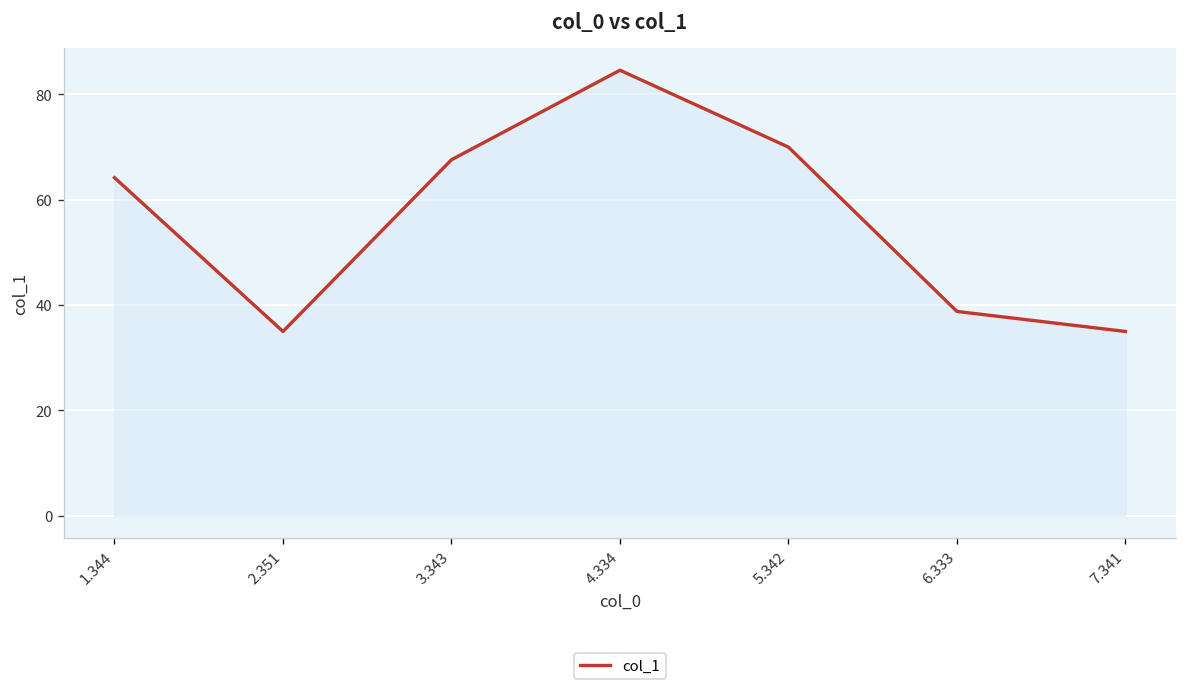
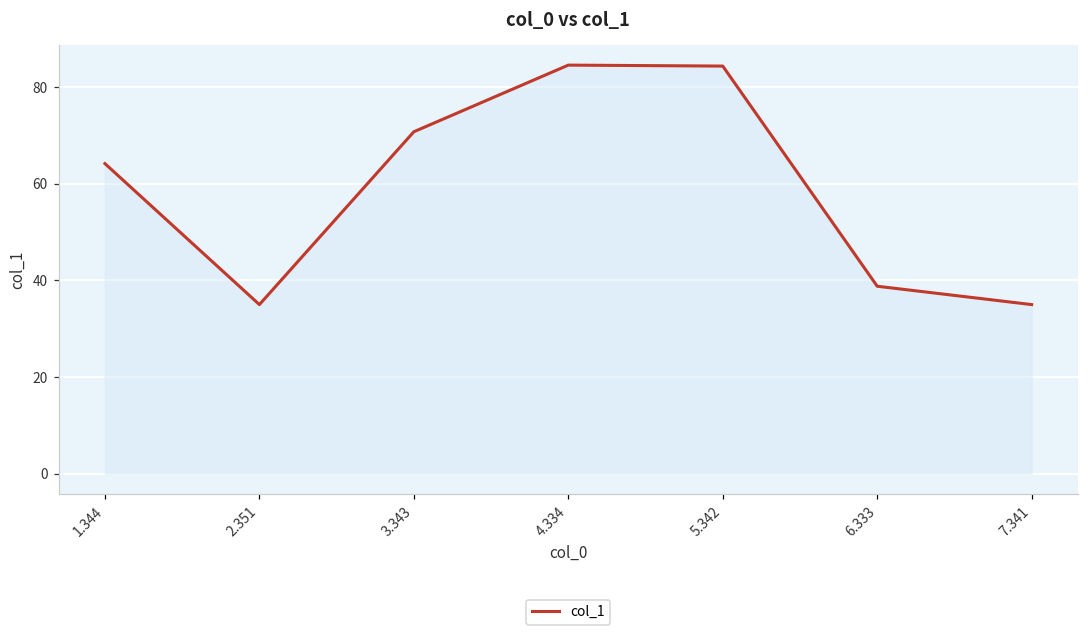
  {
    "1.344": 64,
    "2.351": 35,
-   "3.343": 68,
+   "3.343": 71,
    "4.334": 85,
-   "5.342": 70,
+   "5.342": 84,
    "6.333": 39,
    "7.341": 35
  }
